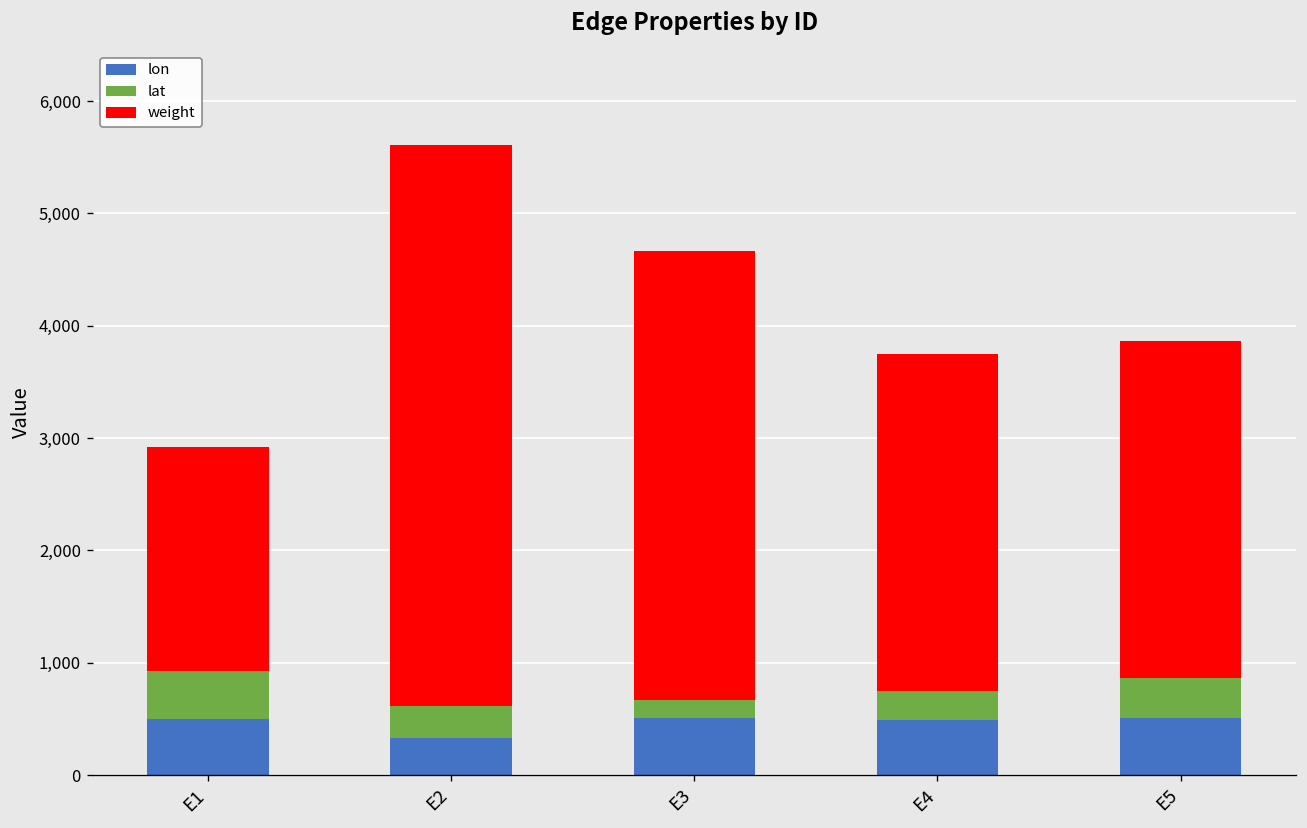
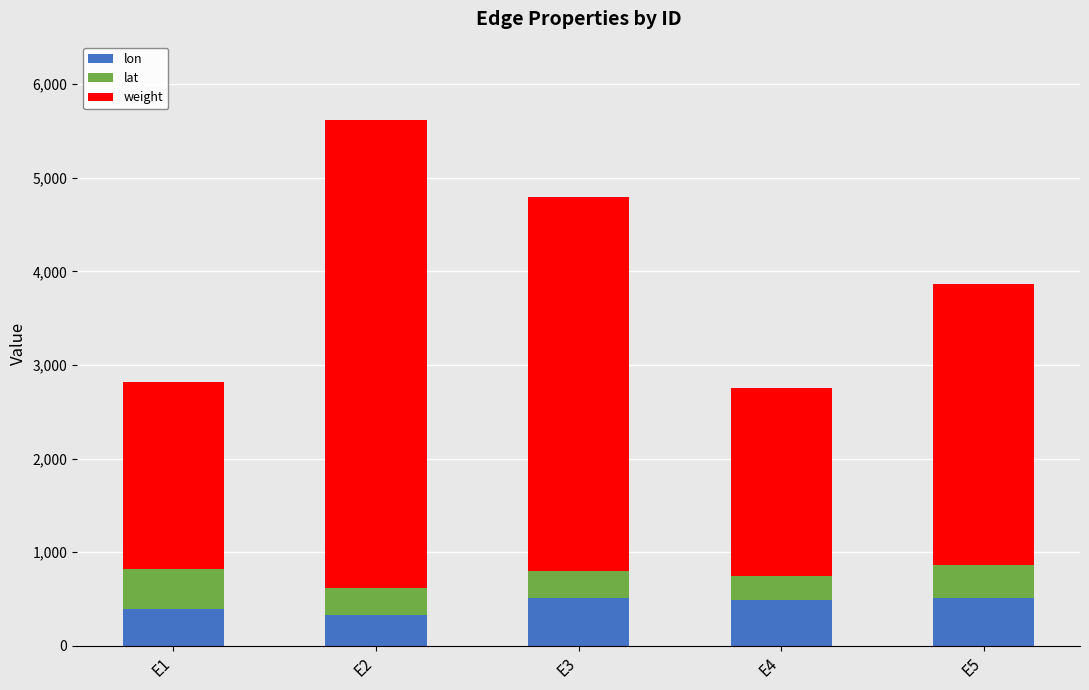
  {
    "lon": {
-     "E1": "500",
+     "E1": "400",
      "E2": "300",
      "E3": "500",
      "E4": "500",
      "E5": "500"
    },
    "lat": {
      "E1": "400",
      "E2": "300",
-     "E3": "200",
+     "E3": "300",
      "E4": "300",
      "E5": "400"
    },
    "weight": {
      "E1": "2,000",
      "E2": "5,000",
      "E3": "4,000",
-     "E4": "3,000",
+     "E4": "2,000",
      "E5": "3,000"
    }
  }
